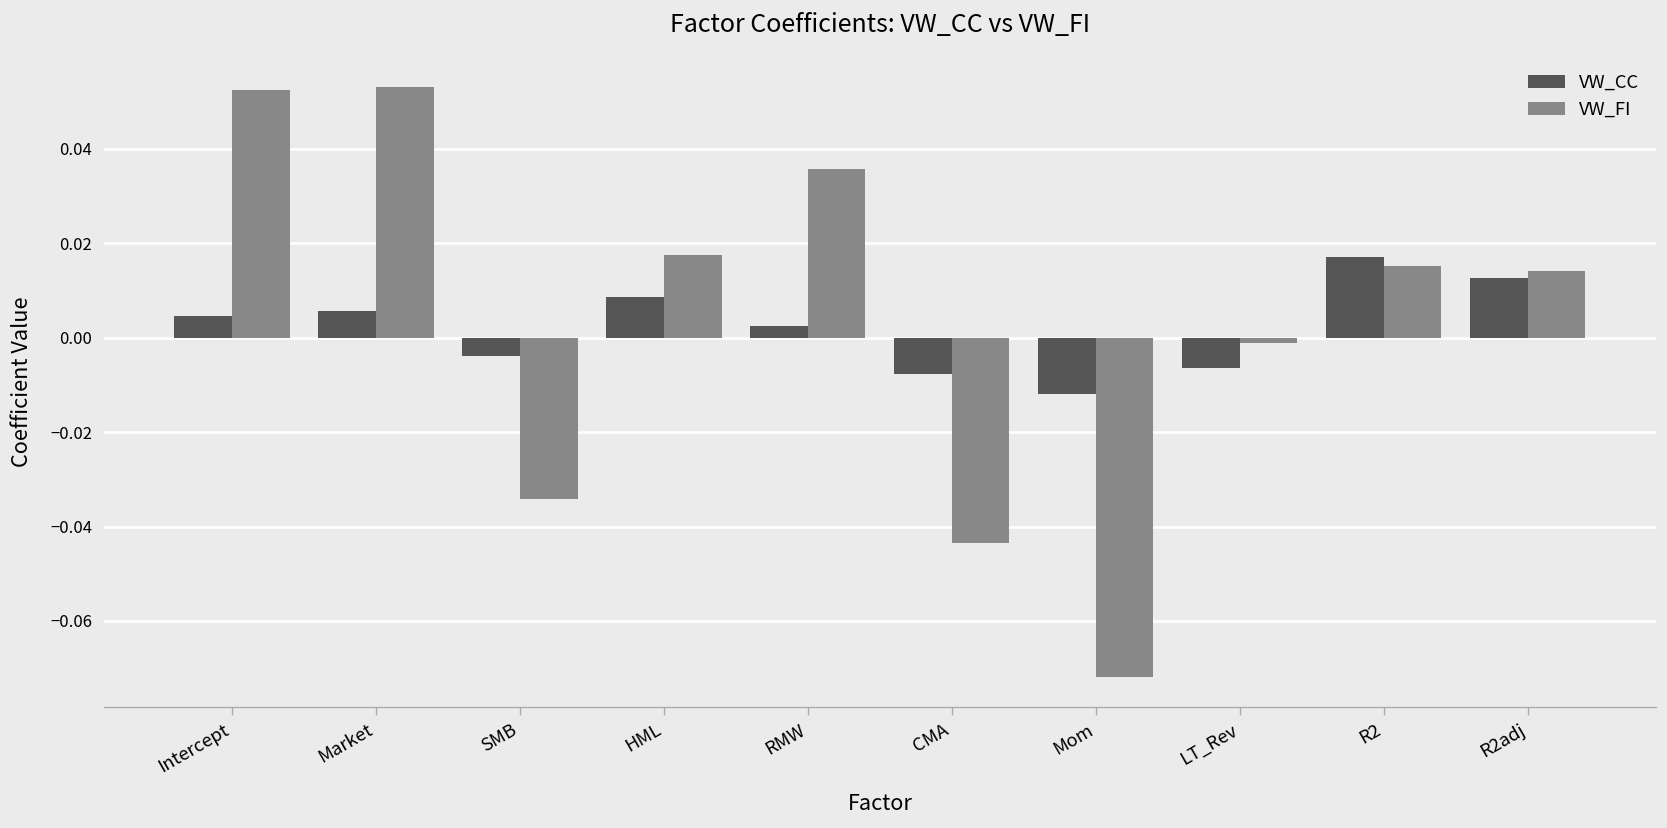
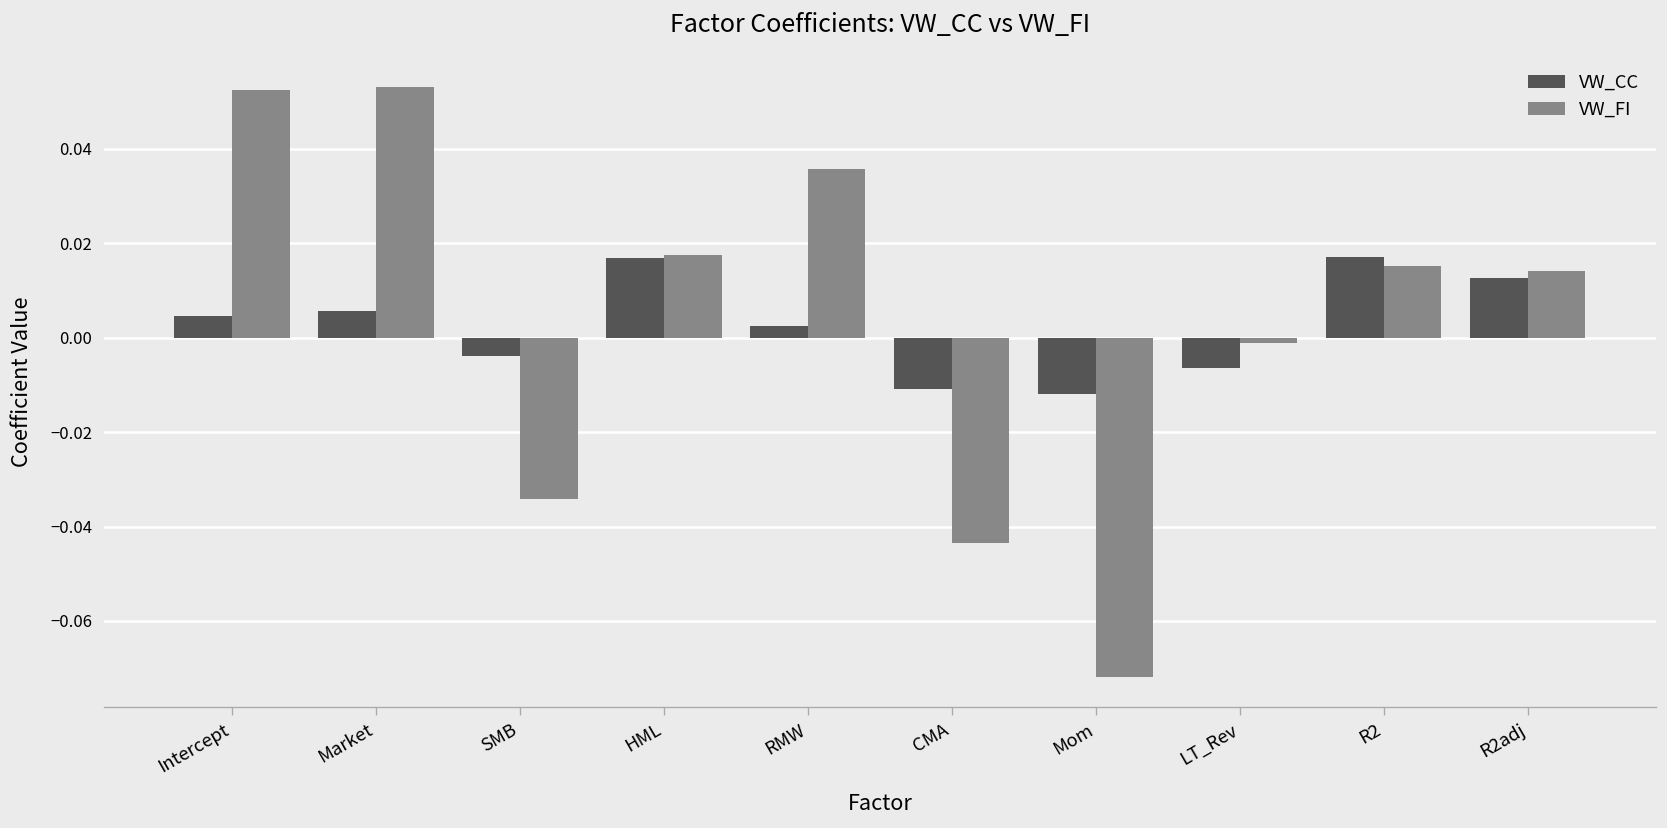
  {
    "VW_CC": {
      "Intercept": 0.005,
      "Market": 0.006,
      "SMB": -0.004,
-     "HML": 0.009,
+     "HML": 0.017,
      "RMW": 0.002,
-     "CMA": -0.008,
+     "CMA": -0.011,
      "Mom": -0.012,
      "LT_Rev": -0.007,
      "R2": 0.017,
      "R2adj": 0.013
    },
    "VW_FI": {
      "Intercept": 0.052,
      "Market": 0.053,
      "SMB": -0.034,
      "HML": 0.017,
      "RMW": 0.036,
      "CMA": -0.044,
      "Mom": -0.072,
      "LT_Rev": -0.001,
      "R2": 0.015,
      "R2adj": 0.014
    }
  }
